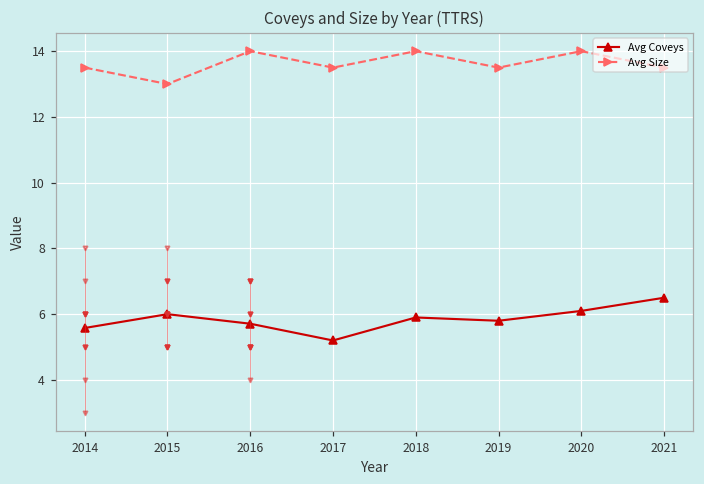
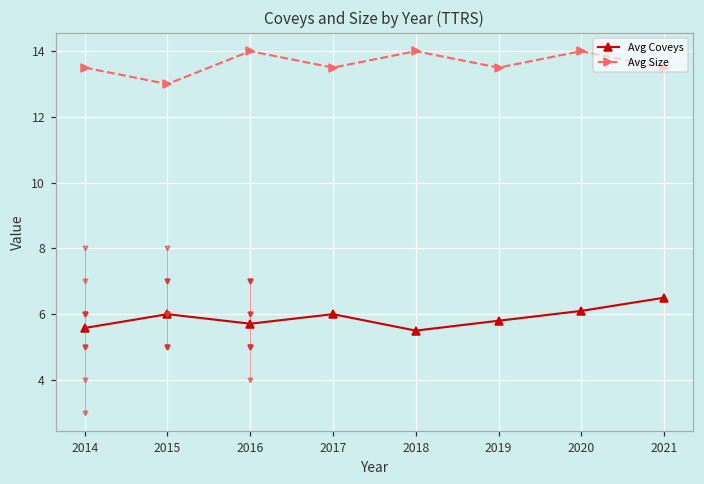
  {
    "Avg Coveys": {
      "2014": 5.6,
      "2016": 5.7,
-     "2017": 5.2,
-     "2018": 5.9,
+     "2017": 6.0,
+     "2018": 5.5,
      "2019": 5.8,
      "2020": 6.1,
      "2021": 6.5
    },
    "Avg Size": {
      "2014": 13.5,
      "2015": 13.0,
      "2016": 14.0,
      "2017": 13.5,
      "2018": 14.0,
      "2019": 13.5,
      "2020": 14.0
    }
  }
